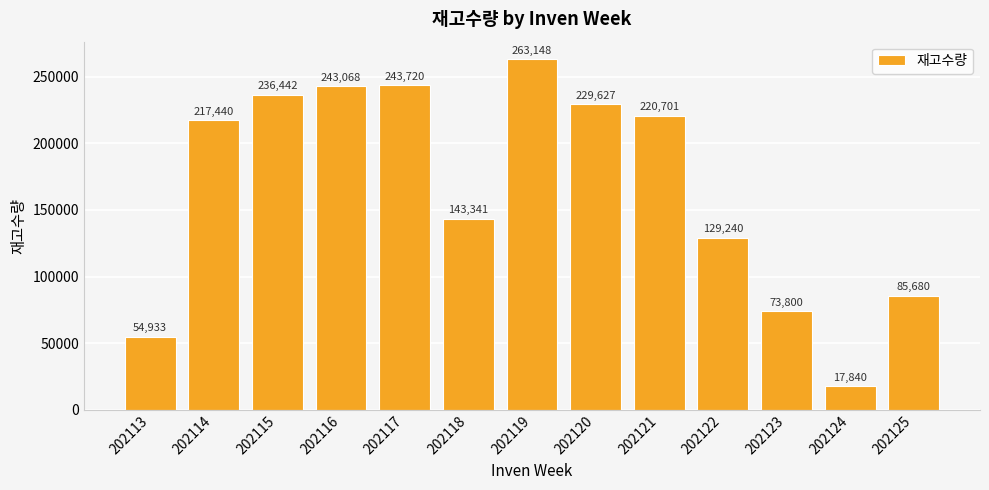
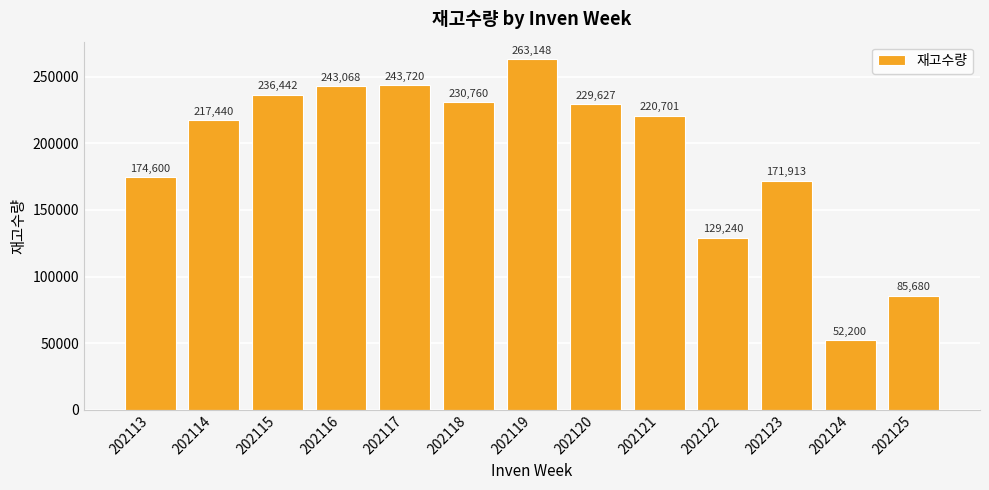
  {
-   "202113": "54,933",
+   "202113": "174,600",
    "202114": "217,440",
    "202115": "236,442",
    "202116": "243,068",
    "202117": "243,720",
-   "202118": "143,341",
+   "202118": "230,760",
    "202119": "263,148",
    "202120": "229,627",
    "202121": "220,701",
    "202122": "129,240",
-   "202123": "73,800",
-   "202124": "17,840",
+   "202123": "171,913",
+   "202124": "52,200",
    "202125": "85,680"
  }
